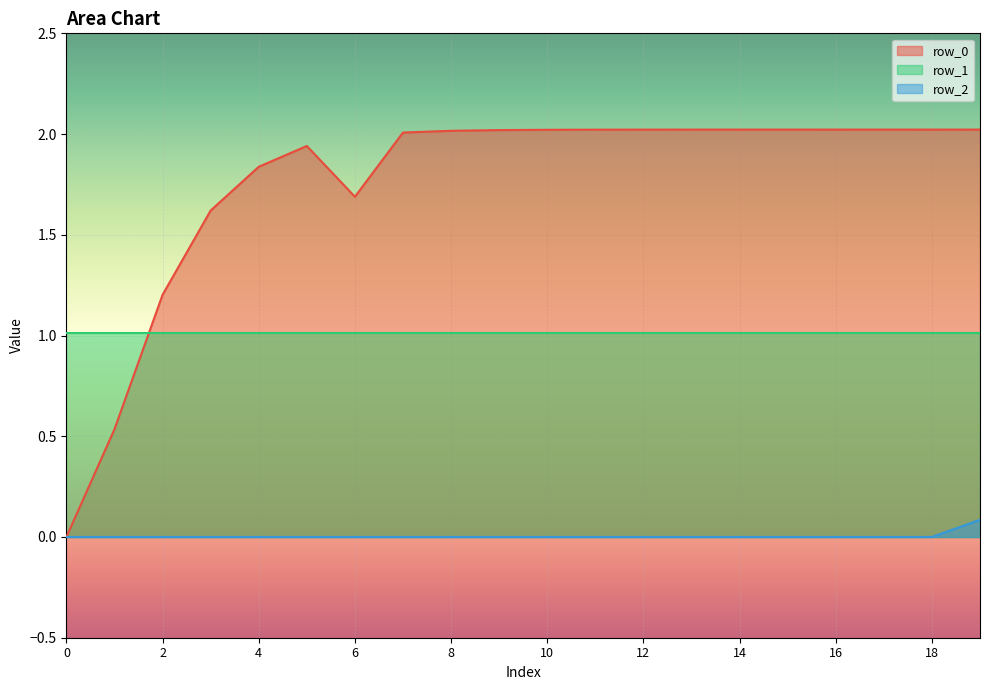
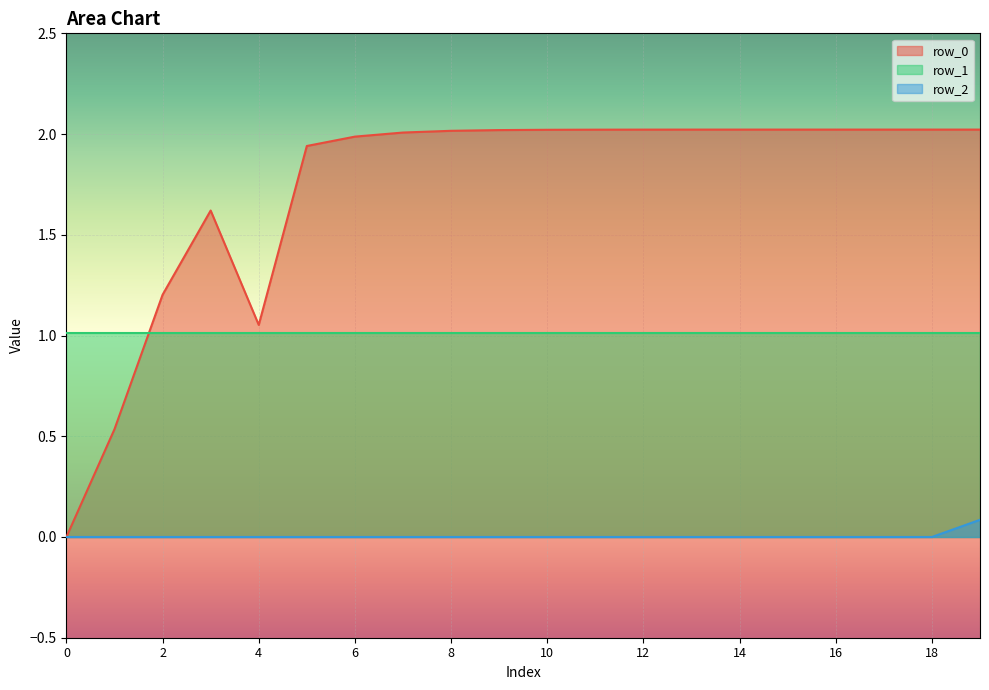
  {
    "row_0": {
      "2": 1.20,
-     "4": 1.84,
-     "6": 1.69,
+     "4": 1.05,
+     "6": 1.99,
      "8": 2.02,
      "10": 2.02,
      "12": 2.02,
      "14": 2.02,
      "16": 2.02,
      "18": 2.02
    },
    "row_1": {
      "0": 1.01,
      "2": 1.01,
      "4": 1.01,
      "6": 1.01,
      "8": 1.01,
      "10": 1.01,
      "12": 1.01,
      "14": 1.01,
      "16": 1.01,
      "18": 1.01
    },
    "row_2": {
      "2": 0.00,
      "4": 0.00,
      "6": 0.00,
      "8": 0.00,
      "10": 0.00,
      "12": 0.00,
      "14": 0.00,
      "16": 0.00,
      "18": 0.00
    }
  }
